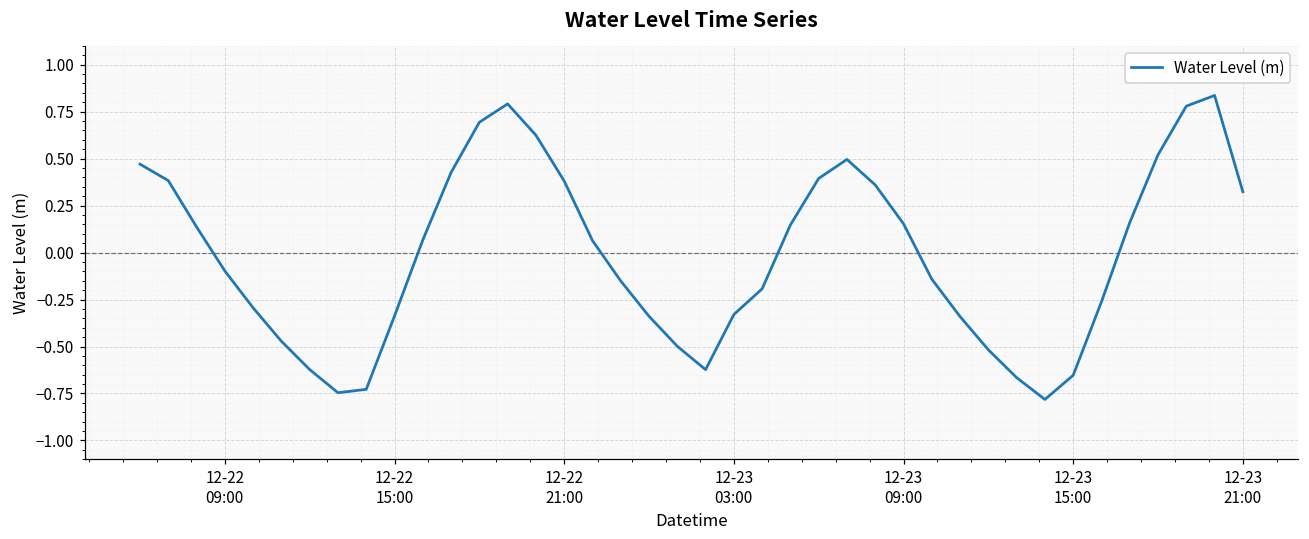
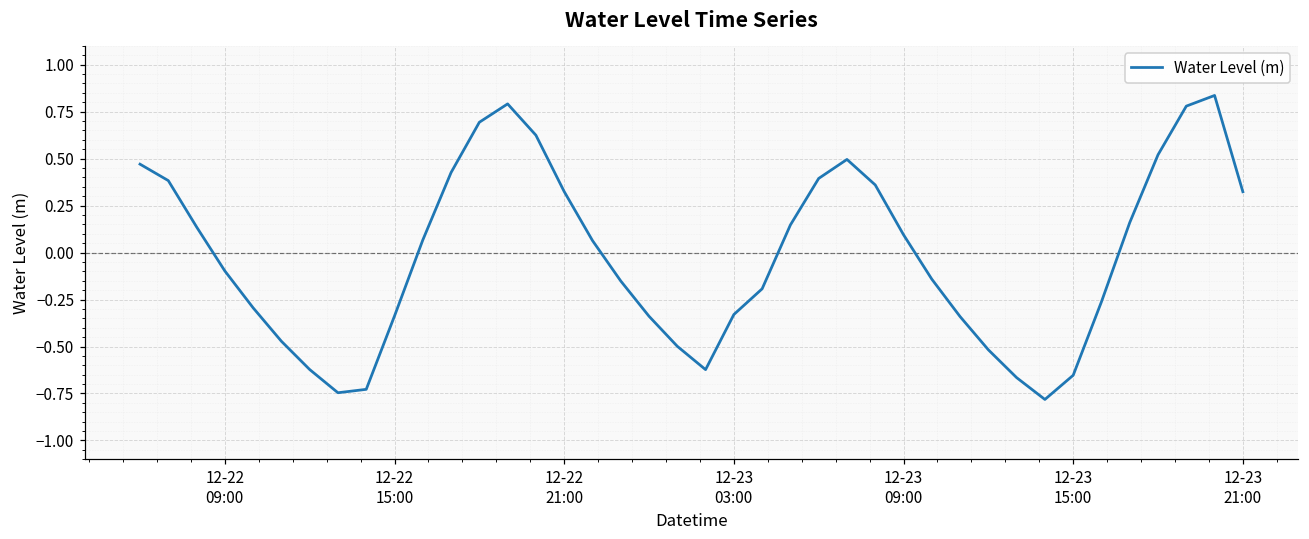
  {
    "12-22 09:00": -0.10,
    "12-22 15:00": -0.34,
-   "12-22 21:00": 0.38,
+   "12-22 21:00": 0.32,
    "12-23 03:00": -0.33,
-   "12-23 09:00": 0.15,
+   "12-23 09:00": 0.09,
    "12-23 15:00": -0.65,
    "12-23 21:00": 0.32
  }
